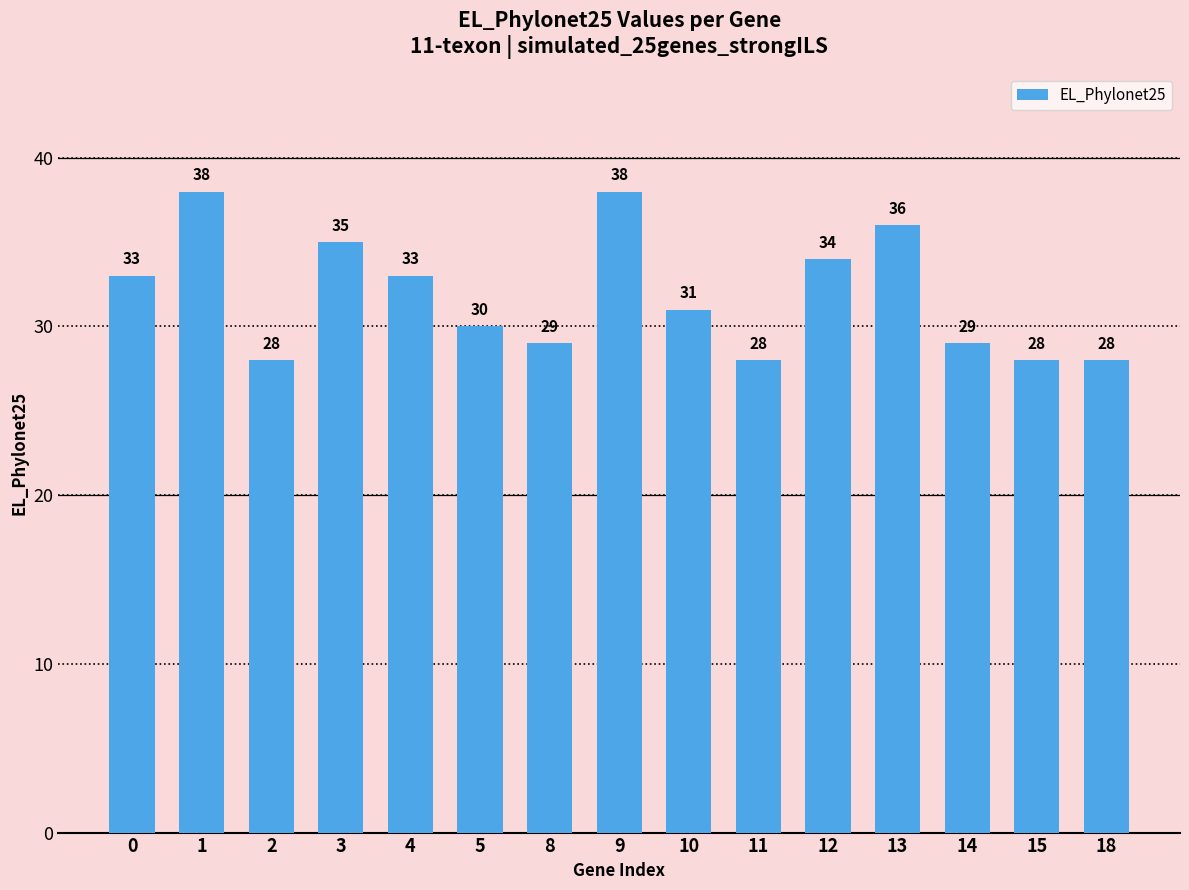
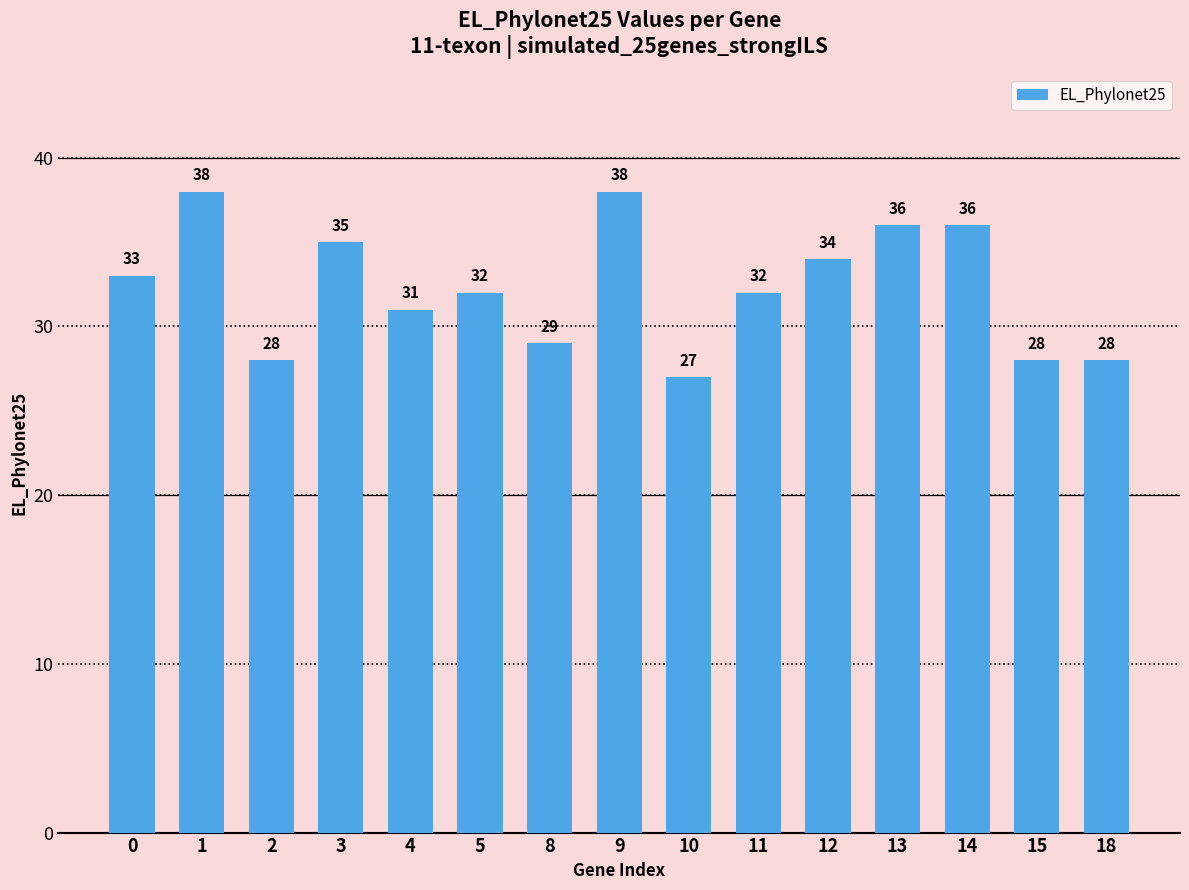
  {
    "0": 33,
    "1": 38,
    "2": 28,
    "3": 35,
-   "4": 33,
-   "5": 30,
+   "4": 31,
+   "5": 32,
    "8": 29,
    "9": 38,
-   "10": 31,
-   "11": 28,
+   "10": 27,
+   "11": 32,
    "12": 34,
    "13": 36,
-   "14": 29,
+   "14": 36,
    "15": 28,
    "18": 28
  }
